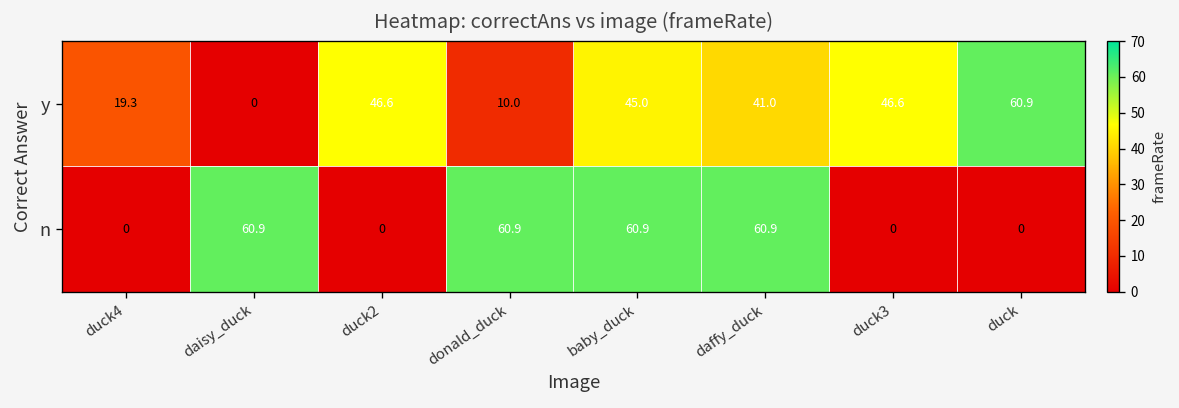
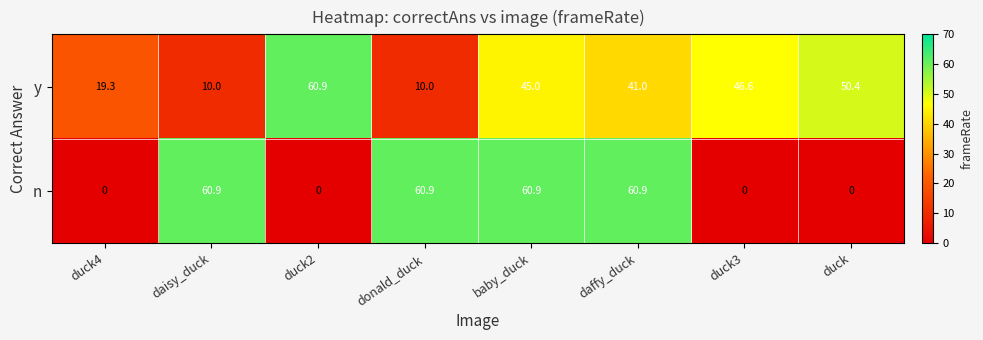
  {
    "y": {
      "duck4": 19.3,
-     "daisy_duck": 0,
-     "duck2": 46.6,
+     "daisy_duck": 10.0,
+     "duck2": 60.9,
      "donald_duck": 10.0,
      "baby_duck": 45.0,
      "daffy_duck": 41.0,
      "duck3": 46.6,
-     "duck": 60.9
+     "duck": 50.4
    },
    "n": {
      "duck4": 0,
      "daisy_duck": 60.9,
      "duck2": 0,
      "donald_duck": 60.9,
      "baby_duck": 60.9,
      "daffy_duck": 60.9,
      "duck3": 0,
      "duck": 0
    }
  }
